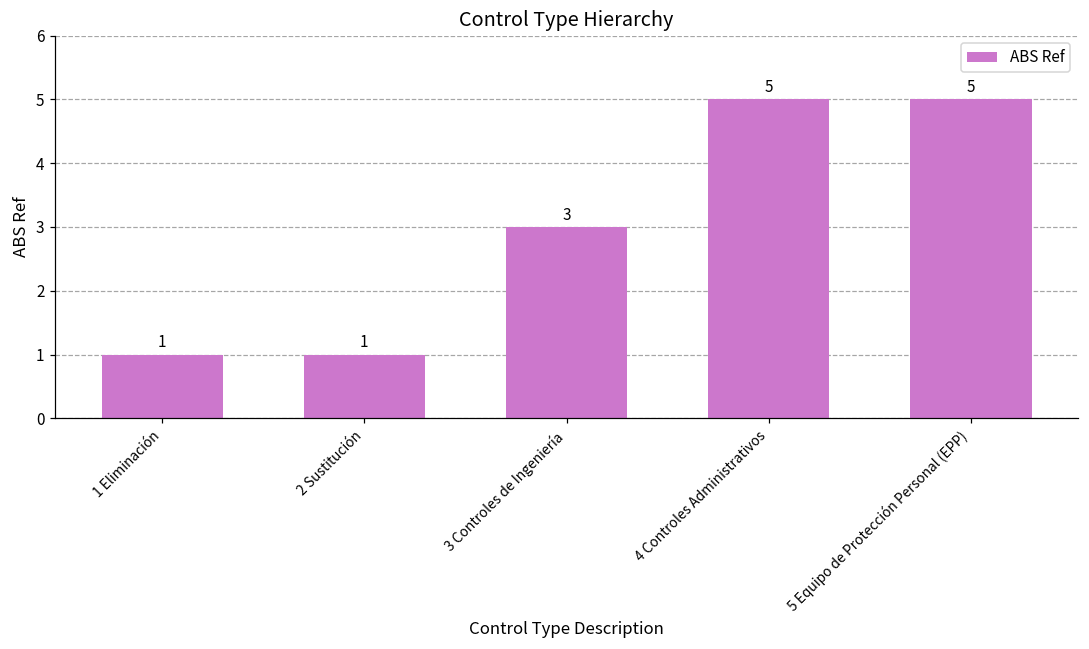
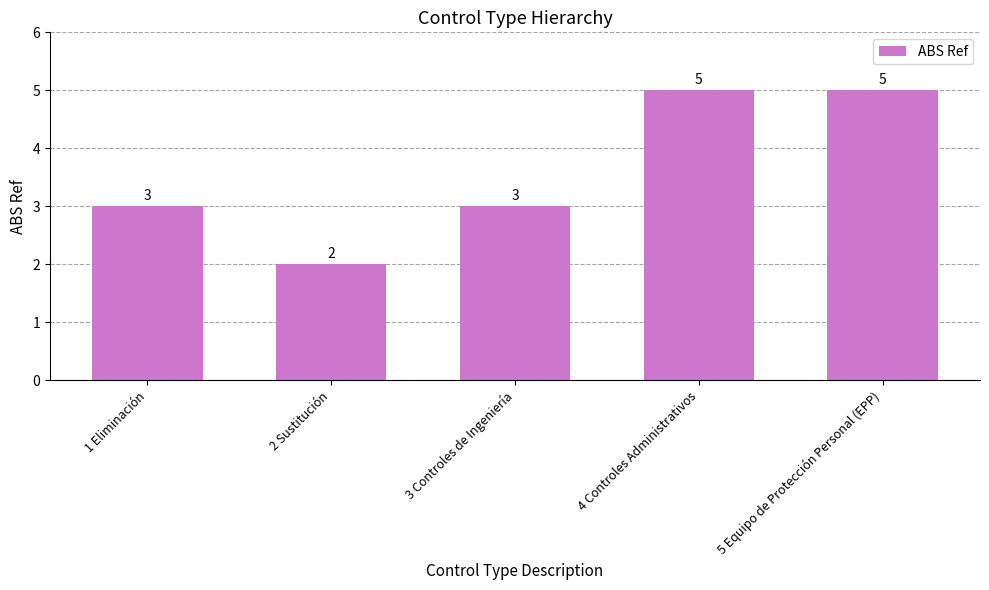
  {
-   "1 Eliminación": 1,
-   "2 Sustitución": 1,
+   "1 Eliminación": 3,
+   "2 Sustitución": 2,
    "3 Controles de Ingeniería": 3,
    "4 Controles Administrativos": 5,
    "5 Equipo de Protección Personal (EPP)": 5
  }
